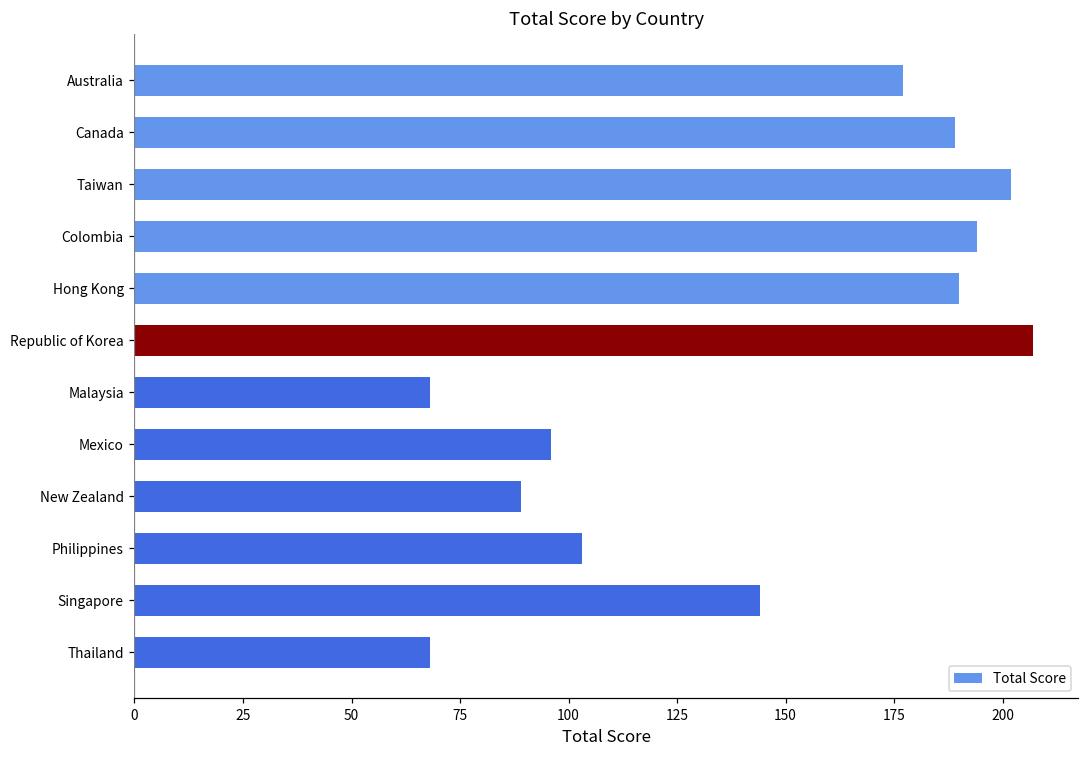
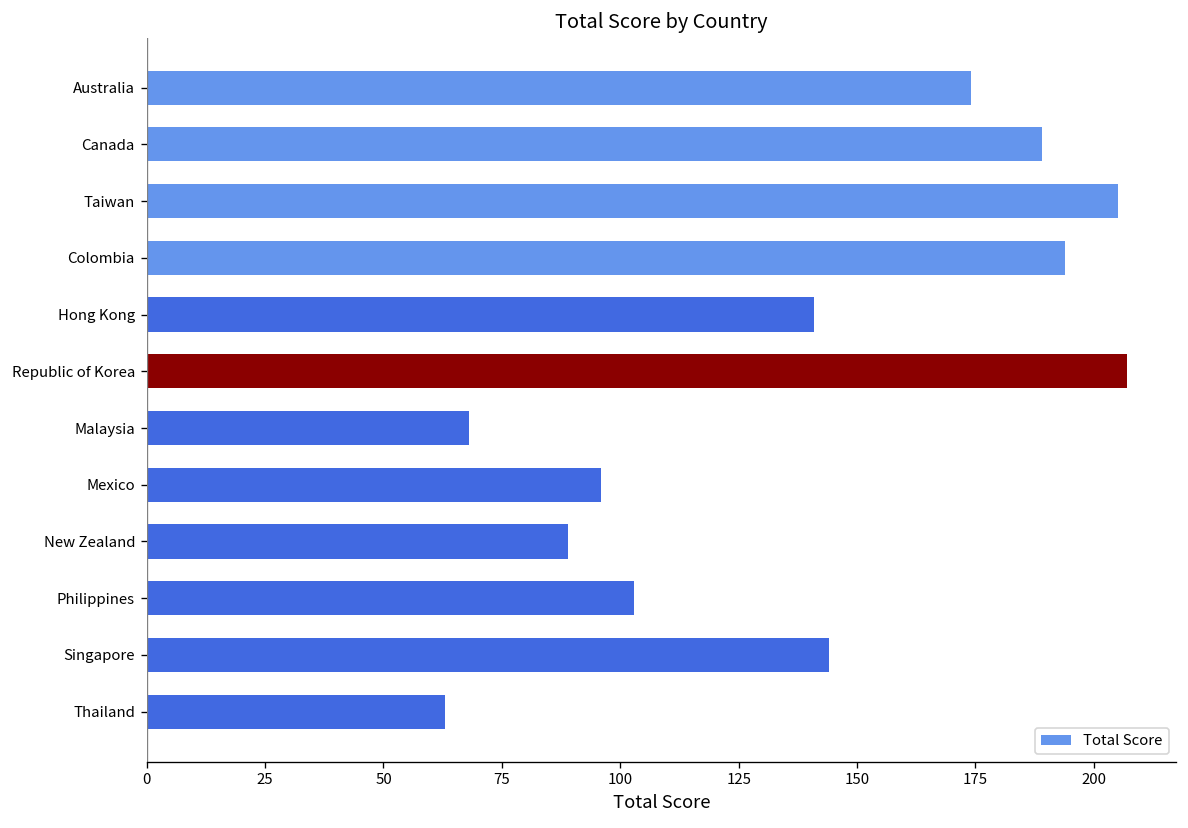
  {
-   "Australia": 177,
+   "Australia": 174,
    "Canada": 189,
-   "Taiwan": 202,
+   "Taiwan": 205,
    "Colombia": 194,
-   "Hong Kong": 190,
+   "Hong Kong": 141,
    "Republic of Korea": 207,
    "Malaysia": 68,
    "Mexico": 96,
    "New Zealand": 89,
    "Philippines": 103,
    "Singapore": 144,
-   "Thailand": 68
+   "Thailand": 63
  }
